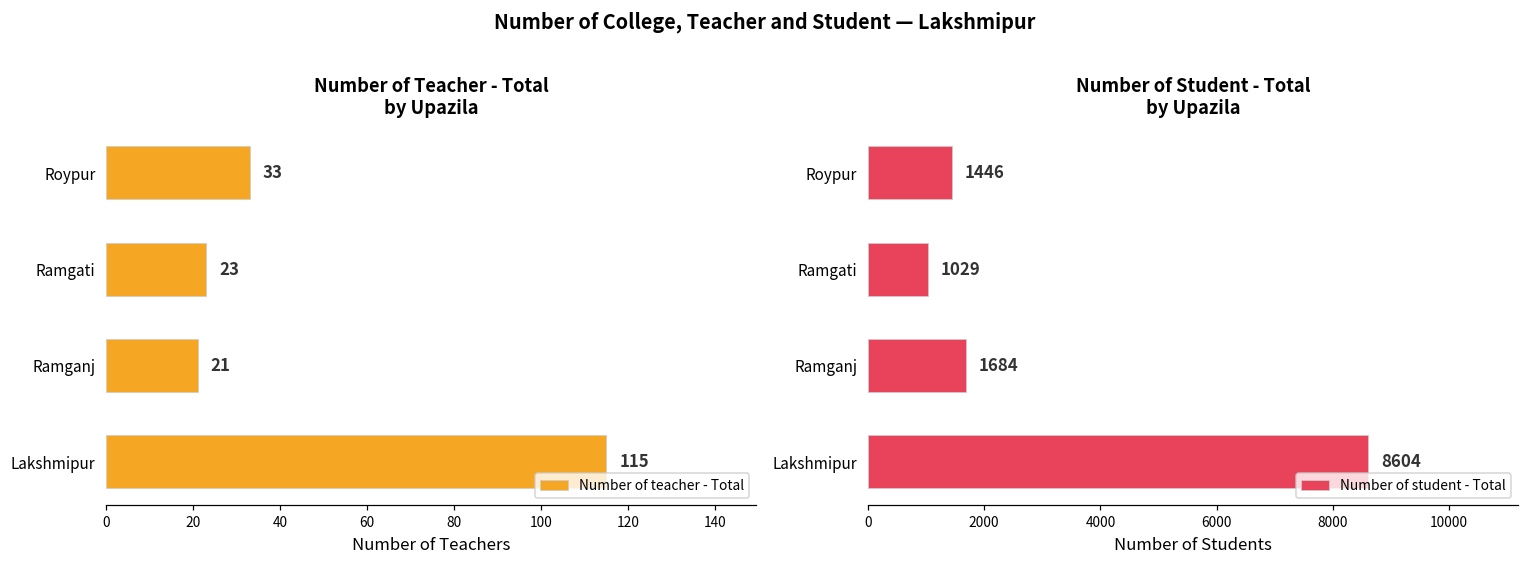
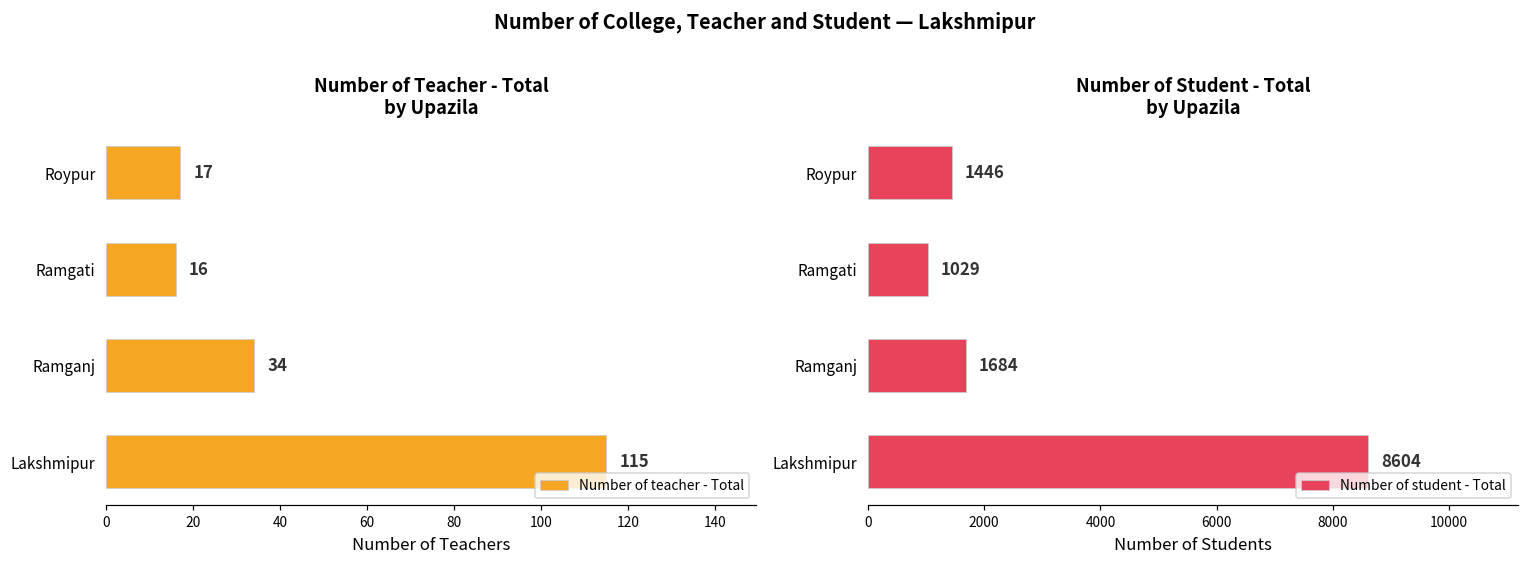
  {
    "Number of Teacher - Total by Upazila": {
-     "Roypur": 33,
-     "Ramgati": 23,
-     "Ramganj": 21,
+     "Roypur": 17,
+     "Ramgati": 16,
+     "Ramganj": 34,
      "Lakshmipur": 115
    },
    "Number of Student - Total by Upazila": {
      "Roypur": 1446,
      "Ramgati": 1029,
      "Ramganj": 1684,
      "Lakshmipur": 8604
    }
  }
